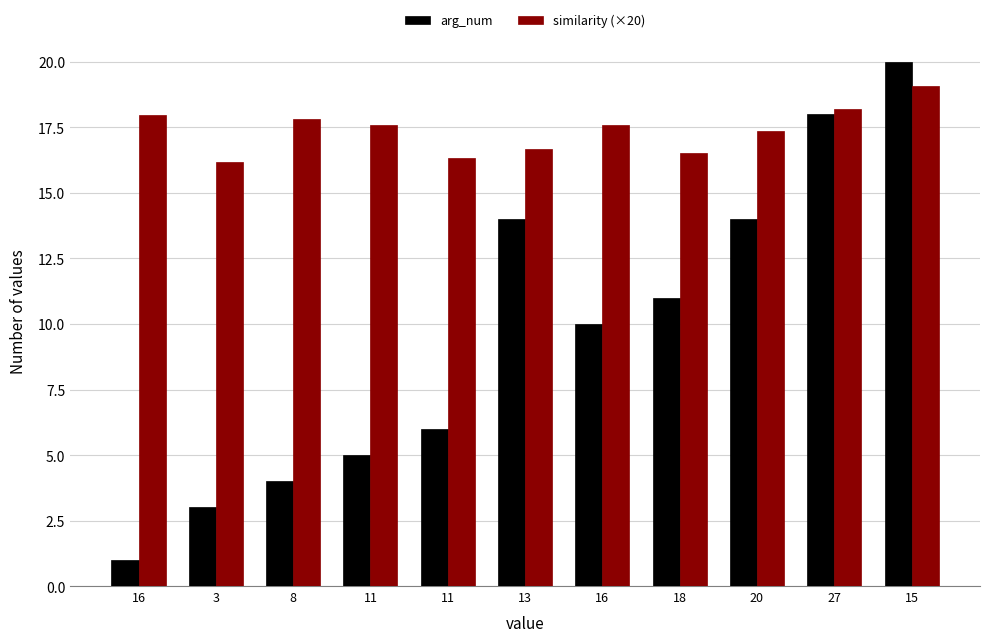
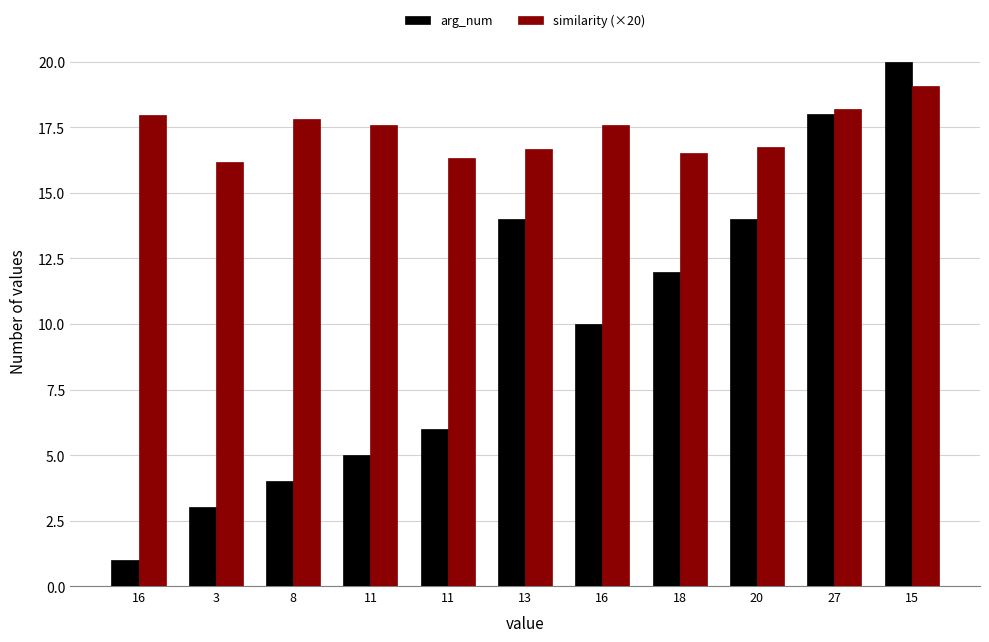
  {
    "arg_num": {
      "3": 3,
      "8": 4,
      "13": 14,
-     "18": 11,
+     "18": 12,
      "20": 14,
      "27": 18,
      "15": 20
    },
    "similarity (×20)": {
      "3": 16.2,
      "8": 17.8,
      "13": 16.7,
      "18": 16.5,
-     "20": 17.4,
+     "20": 16.7,
      "27": 18.2,
      "15": 19.1
    }
  }
